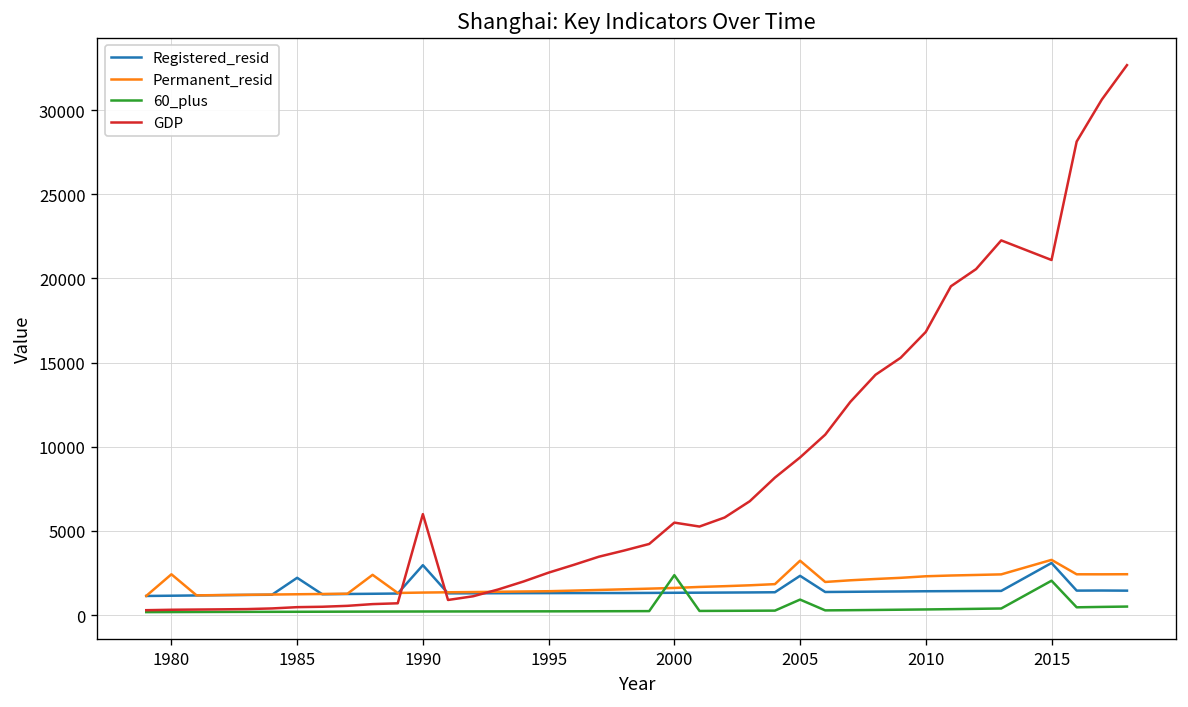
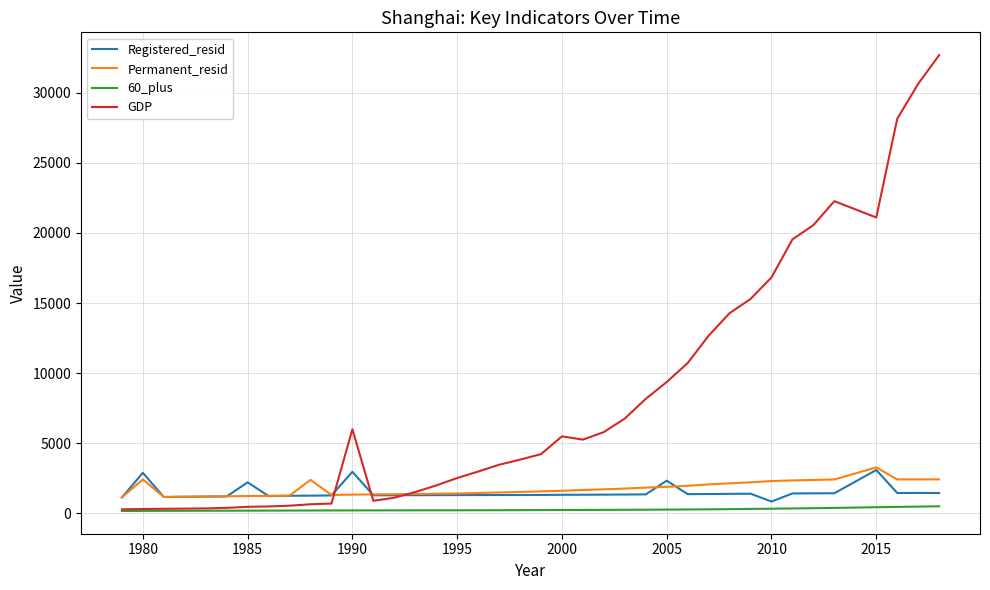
  {
    "Registered_resid": {
-     "1980": 1100,
+     "1980": 2900,
      "1985": 2200,
      "1990": 3000,
      "2000": 1300,
      "2005": 2300,
-     "2010": 1400,
+     "2010": 800,
      "2015": 3100
    },
    "Permanent_resid": {
      "1980": 2400,
      "1985": 1200,
      "1990": 1300,
      "2000": 1600,
-     "2005": 3200,
+     "2005": 1900,
      "2010": 2300,
      "2015": 3300
    },
    "60_plus": {
      "1985": 200,
      "1990": 200,
      "1995": 200,
-     "2000": 2400,
-     "2005": 900,
+     "2000": 200,
+     "2005": 300,
      "2010": 300,
-     "2015": 2000
+     "2015": 400
    },
    "GDP": {
      "1985": 500,
      "1990": 6000,
      "1995": 2500,
      "2000": 5500,
      "2005": 9400,
      "2010": 16800,
      "2015": 21100
    }
  }
